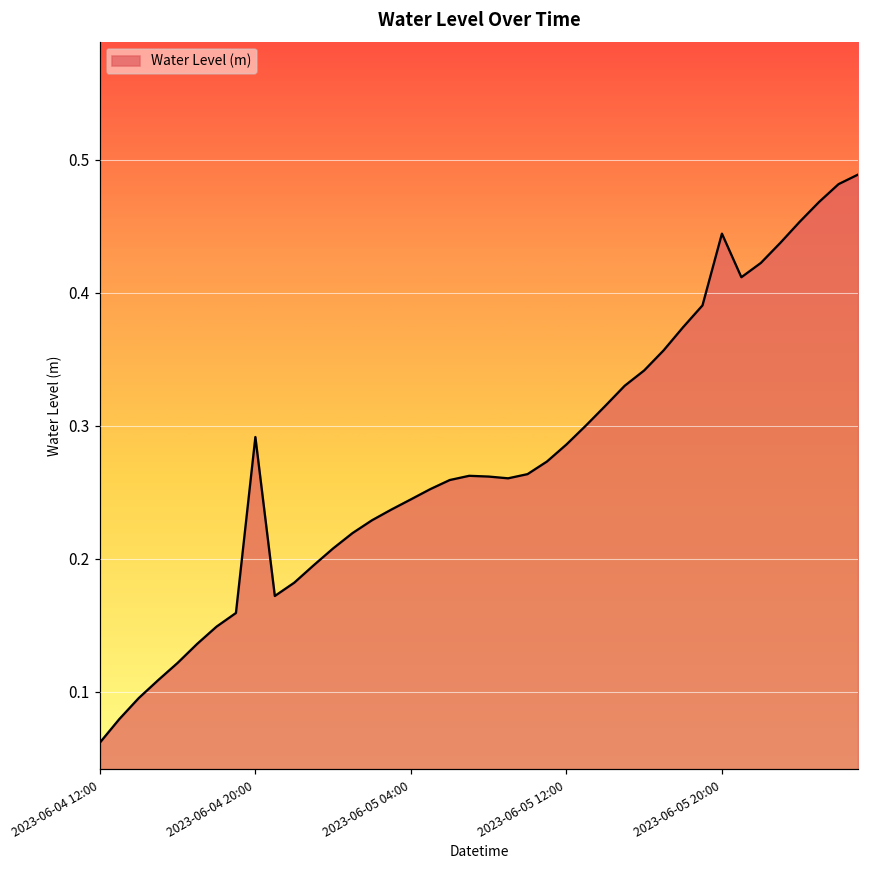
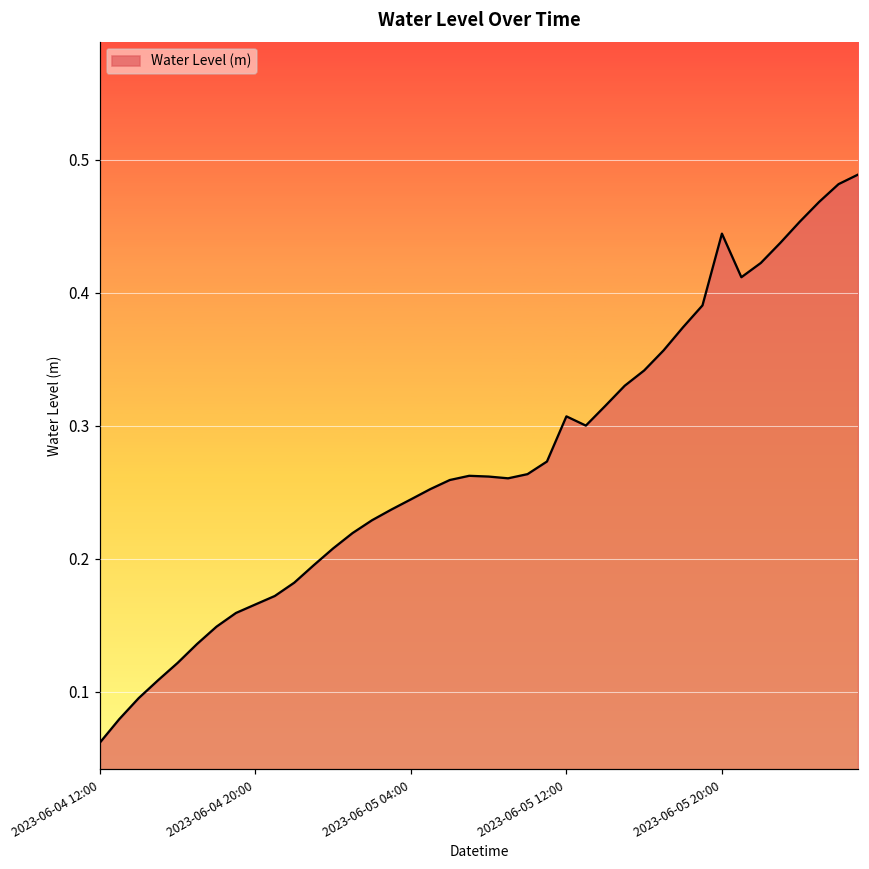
  {
    "2023-06-04 12:00": 0.062,
-   "2023-06-04 20:00": 0.292,
+   "2023-06-04 20:00": 0.166,
    "2023-06-05 04:00": 0.245,
-   "2023-06-05 12:00": 0.286,
+   "2023-06-05 12:00": 0.307,
    "2023-06-05 20:00": 0.445
  }
